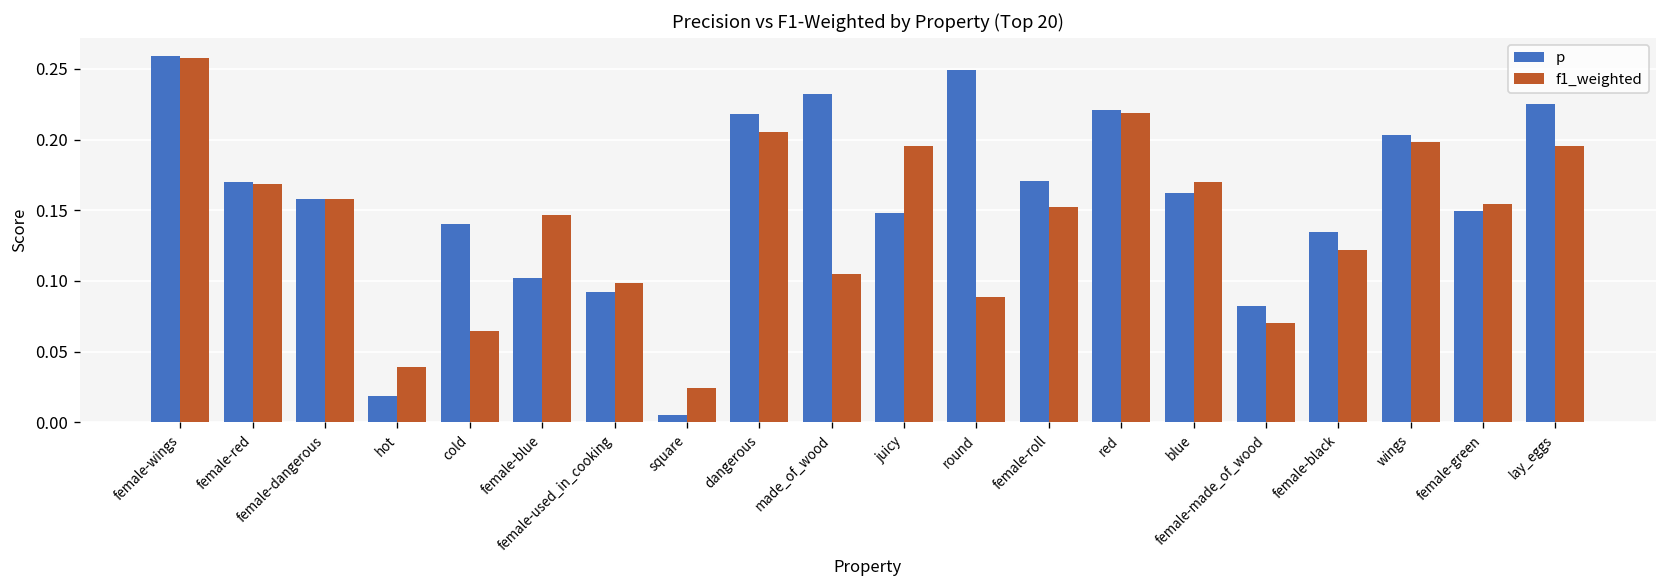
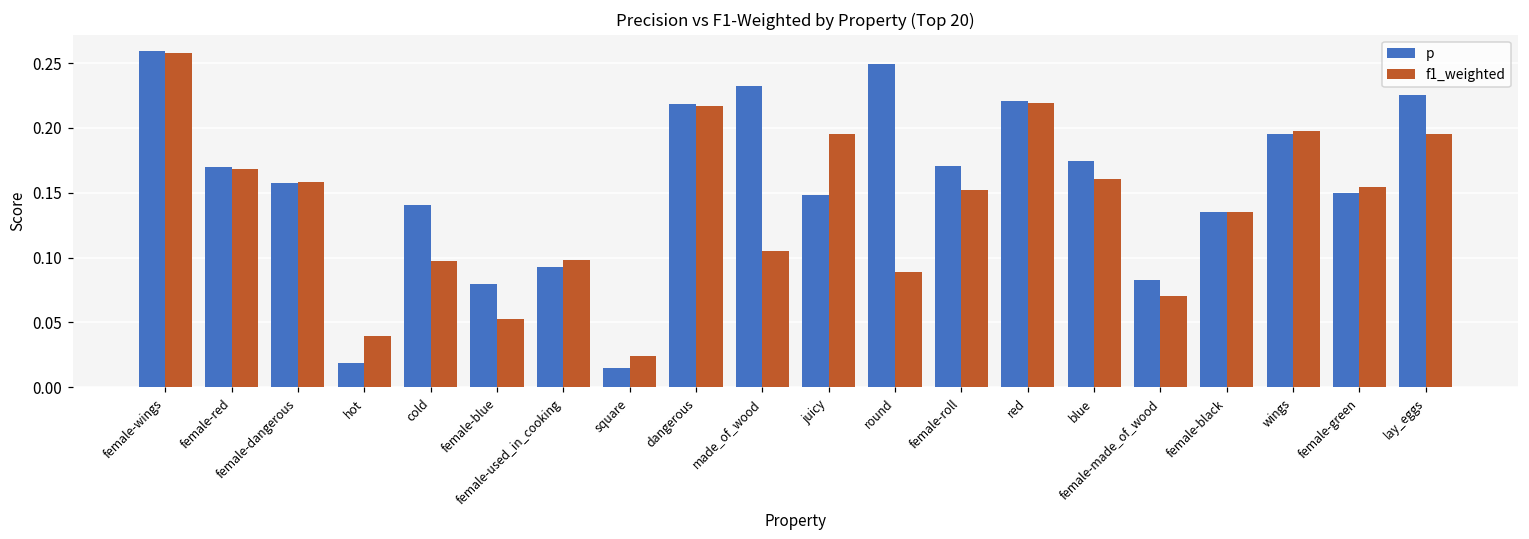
  {
    "p": {
      "female-wings": 0.259,
      "female-red": 0.170,
      "female-dangerous": 0.158,
      "hot": 0.019,
      "cold": 0.140,
-     "female-blue": 0.102,
+     "female-blue": 0.079,
      "female-used_in_cooking": 0.093,
-     "square": 0.005,
+     "square": 0.015,
      "dangerous": 0.218,
      "made_of_wood": 0.232,
      "juicy": 0.148,
      "round": 0.249,
      "female-roll": 0.171,
      "red": 0.221,
-     "blue": 0.162,
+     "blue": 0.175,
      "female-made_of_wood": 0.083,
      "female-black": 0.135,
-     "wings": 0.203,
+     "wings": 0.195,
      "female-green": 0.150,
      "lay_eggs": 0.225
    },
    "f1_weighted": {
      "female-wings": 0.258,
      "female-red": 0.168,
      "female-dangerous": 0.158,
      "hot": 0.039,
-     "cold": 0.065,
-     "female-blue": 0.147,
+     "cold": 0.097,
+     "female-blue": 0.052,
      "female-used_in_cooking": 0.098,
      "square": 0.024,
-     "dangerous": 0.206,
+     "dangerous": 0.217,
      "made_of_wood": 0.105,
      "juicy": 0.195,
      "round": 0.089,
      "female-roll": 0.152,
      "red": 0.219,
-     "blue": 0.170,
+     "blue": 0.160,
      "female-made_of_wood": 0.070,
-     "female-black": 0.122,
+     "female-black": 0.135,
      "wings": 0.198,
      "female-green": 0.155,
      "lay_eggs": 0.195
    }
  }
